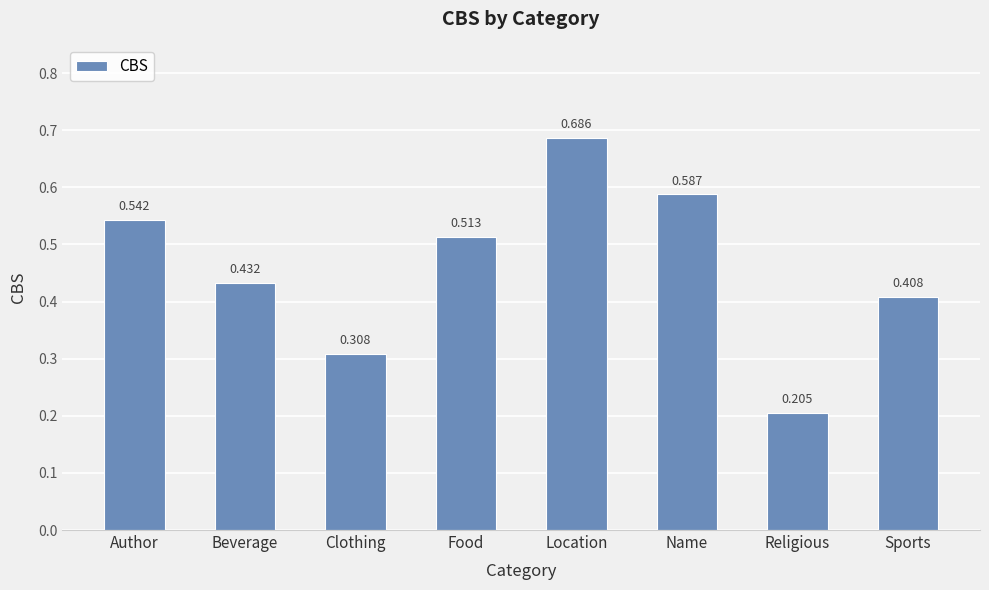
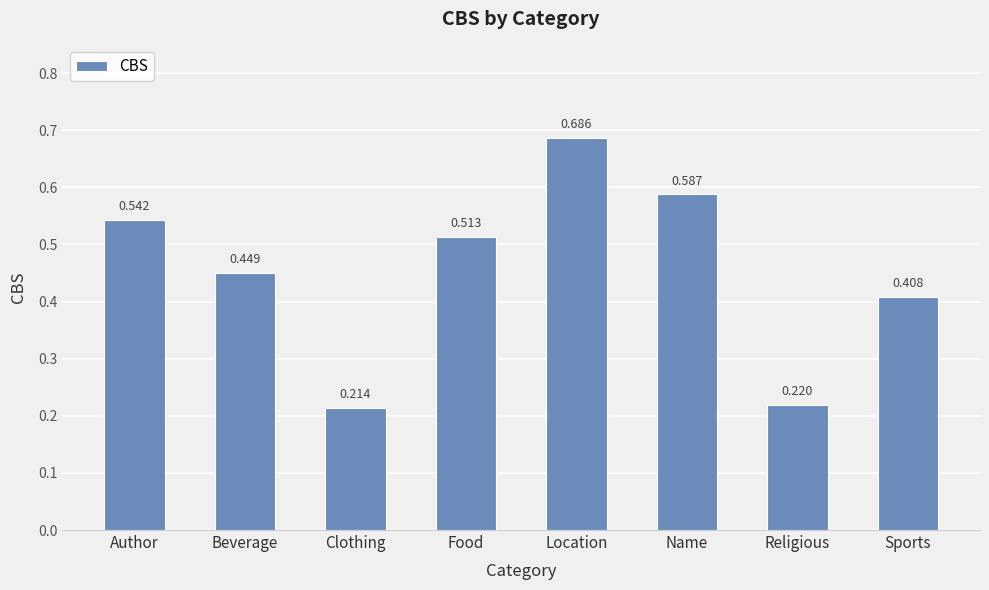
  {
    "Author": 0.542,
-   "Beverage": 0.432,
-   "Clothing": 0.308,
+   "Beverage": 0.449,
+   "Clothing": 0.214,
    "Food": 0.513,
    "Location": 0.686,
    "Name": 0.587,
-   "Religious": 0.205,
+   "Religious": 0.220,
    "Sports": 0.408
  }
